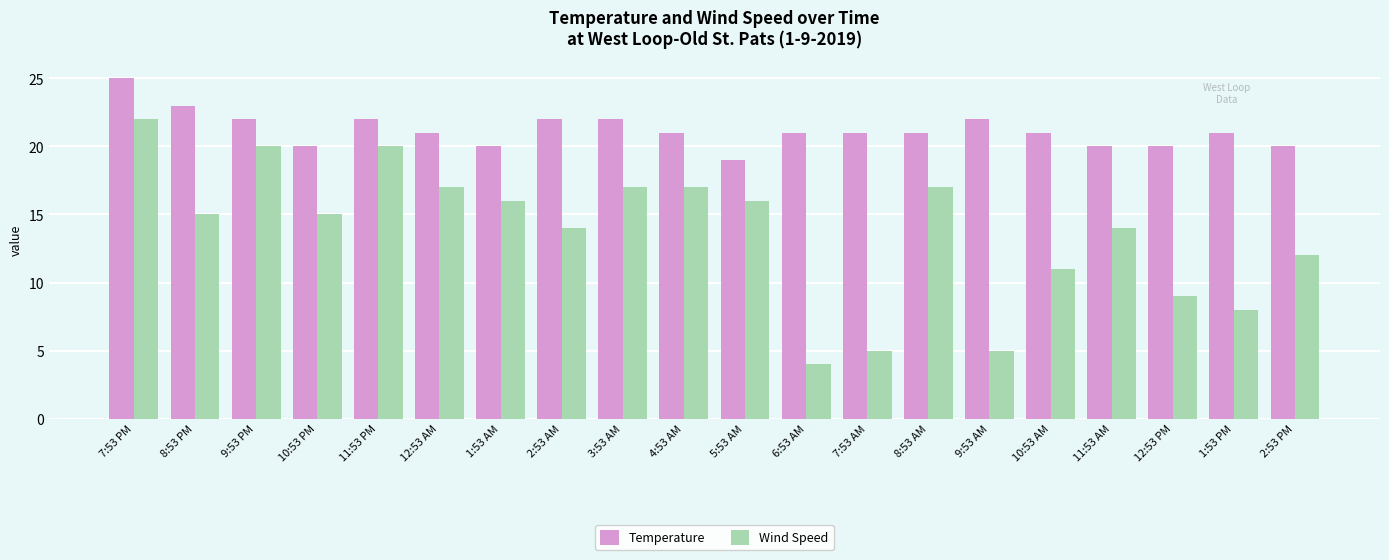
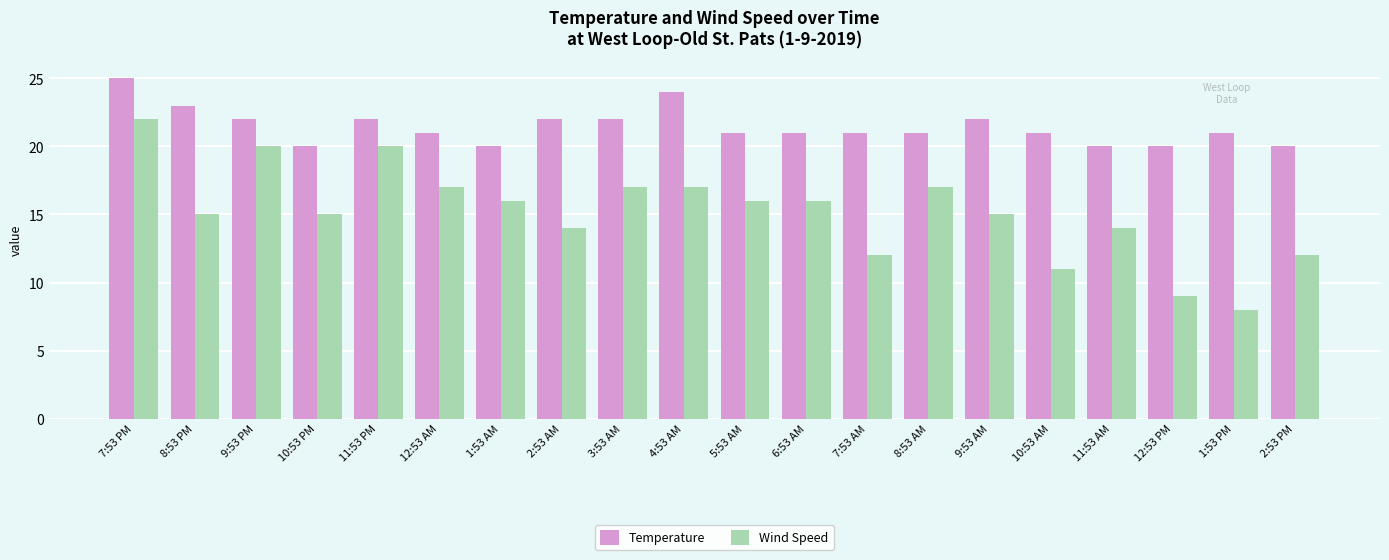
  {
    "Temperature": {
      "7:53 PM": 25,
      "8:53 PM": 23,
      "9:53 PM": 22,
      "10:53 PM": 20,
      "11:53 PM": 22,
      "12:53 AM": 21,
      "1:53 AM": 20,
      "2:53 AM": 22,
      "3:53 AM": 22,
-     "4:53 AM": 21,
-     "5:53 AM": 19,
+     "4:53 AM": 24,
+     "5:53 AM": 21,
      "6:53 AM": 21,
      "7:53 AM": 21,
      "8:53 AM": 21,
      "9:53 AM": 22,
      "10:53 AM": 21,
      "11:53 AM": 20,
      "12:53 PM": 20,
      "1:53 PM": 21,
      "2:53 PM": 20
    },
    "Wind Speed": {
      "7:53 PM": 22,
      "8:53 PM": 15,
      "9:53 PM": 20,
      "10:53 PM": 15,
      "11:53 PM": 20,
      "12:53 AM": 17,
      "1:53 AM": 16,
      "2:53 AM": 14,
      "3:53 AM": 17,
      "4:53 AM": 17,
      "5:53 AM": 16,
-     "6:53 AM": 4,
-     "7:53 AM": 5,
+     "6:53 AM": 16,
+     "7:53 AM": 12,
      "8:53 AM": 17,
-     "9:53 AM": 5,
+     "9:53 AM": 15,
      "10:53 AM": 11,
      "11:53 AM": 14,
      "12:53 PM": 9,
      "1:53 PM": 8,
      "2:53 PM": 12
    }
  }
